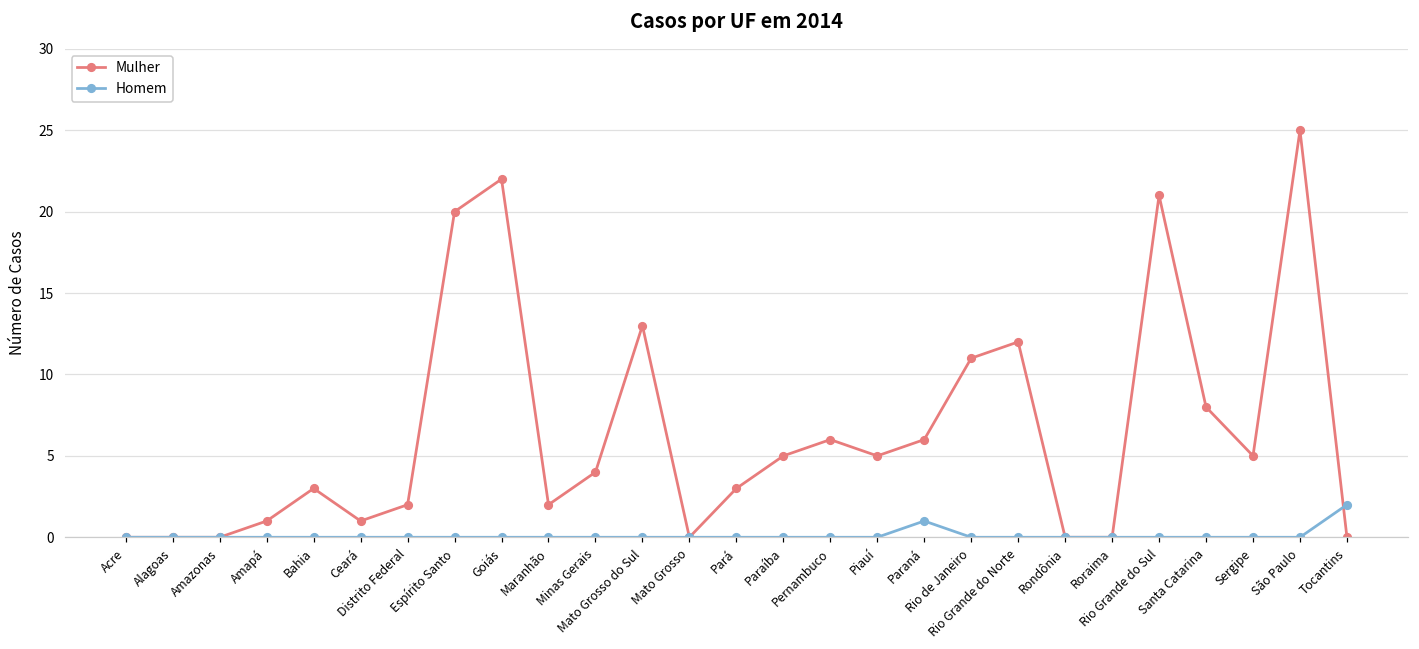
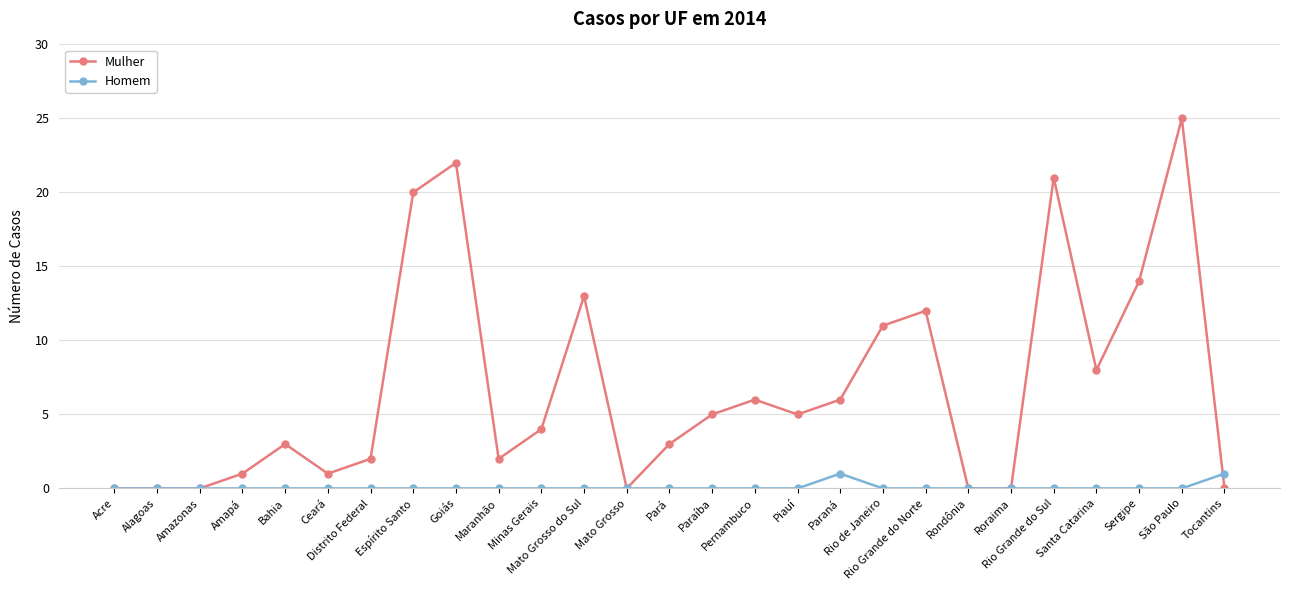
  {
    "Mulher": {
      "Amapá": 1,
      "Bahia": 3,
      "Ceará": 1,
      "Distrito Federal": 2,
      "Espírito Santo": 20,
      "Goiás": 22,
      "Maranhão": 2,
      "Minas Gerais": 4,
      "Mato Grosso do Sul": 13,
      "Pará": 3,
      "Paraíba": 5,
      "Pernambuco": 6,
      "Piauí": 5,
      "Paraná": 6,
      "Rio de Janeiro": 11,
      "Rio Grande do Norte": 12,
      "Rio Grande do Sul": 21,
      "Santa Catarina": 8,
-     "Sergipe": 5,
+     "Sergipe": 14,
      "São Paulo": 25,
      "Tocantins": 0
    },
    "Homem": {
      "Amapá": 0,
      "Bahia": 0,
      "Ceará": 0,
      "Distrito Federal": 0,
      "Espírito Santo": 0,
      "Goiás": 0,
      "Maranhão": 0,
      "Minas Gerais": 0,
      "Mato Grosso do Sul": 0,
      "Pará": 0,
      "Paraíba": 0,
      "Pernambuco": 0,
      "Piauí": 0,
      "Paraná": 1,
      "Rio de Janeiro": 0,
      "Rio Grande do Norte": 0,
      "Rio Grande do Sul": 0,
      "Santa Catarina": 0,
      "Sergipe": 0,
      "São Paulo": 0,
-     "Tocantins": 2
+     "Tocantins": 1
    }
  }
